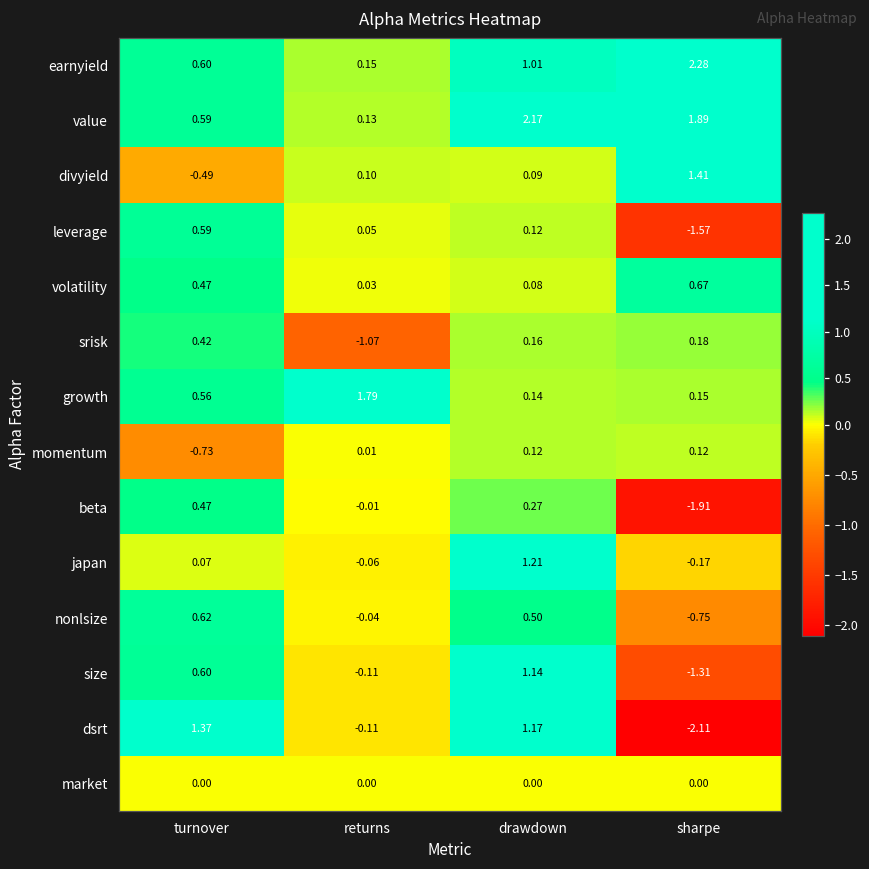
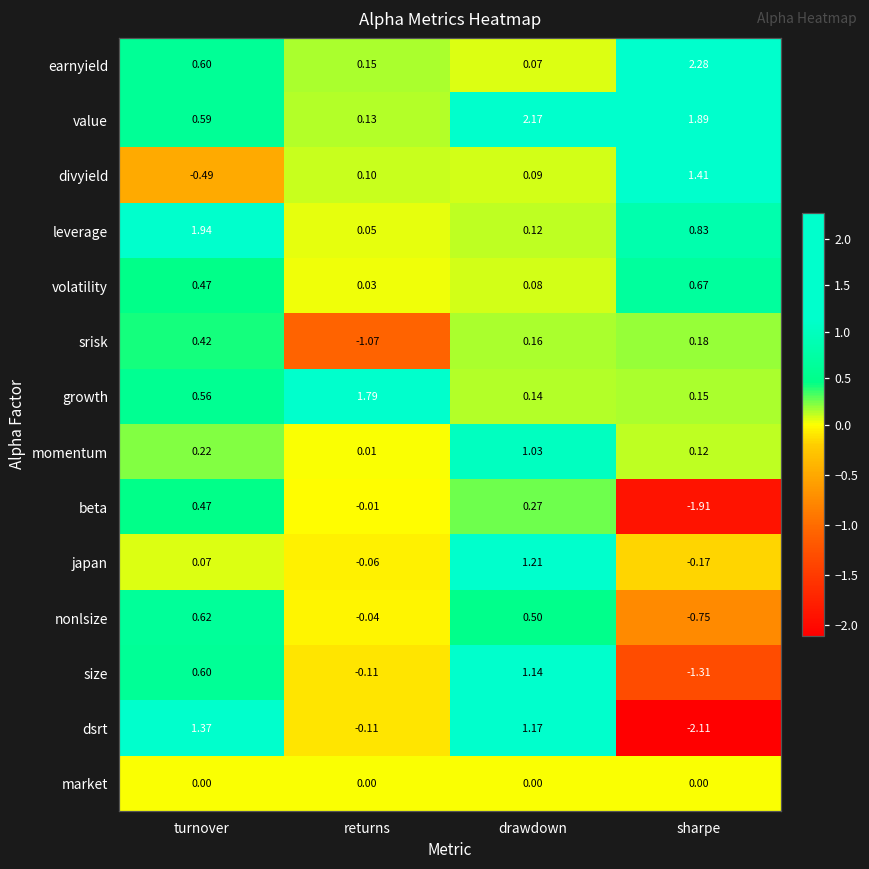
  {
    "earnyield": {
      "turnover": 0.60,
      "returns": 0.15,
-     "drawdown": 1.01,
+     "drawdown": 0.07,
      "sharpe": 2.28
    },
    "value": {
      "turnover": 0.59,
      "returns": 0.13,
      "drawdown": 2.17,
      "sharpe": 1.89
    },
    "divyield": {
      "turnover": -0.49,
      "returns": 0.10,
      "drawdown": 0.09,
      "sharpe": 1.41
    },
    "leverage": {
-     "turnover": 0.59,
+     "turnover": 1.94,
      "returns": 0.05,
      "drawdown": 0.12,
-     "sharpe": -1.57
+     "sharpe": 0.83
    },
    "volatility": {
      "turnover": 0.47,
      "returns": 0.03,
      "drawdown": 0.08,
      "sharpe": 0.67
    },
    "srisk": {
      "turnover": 0.42,
      "returns": -1.07,
      "drawdown": 0.16,
      "sharpe": 0.18
    },
    "growth": {
      "turnover": 0.56,
      "returns": 1.79,
      "drawdown": 0.14,
      "sharpe": 0.15
    },
    "momentum": {
-     "turnover": -0.73,
+     "turnover": 0.22,
      "returns": 0.01,
-     "drawdown": 0.12,
+     "drawdown": 1.03,
      "sharpe": 0.12
    },
    "beta": {
      "turnover": 0.47,
      "returns": -0.01,
      "drawdown": 0.27,
      "sharpe": -1.91
    },
    "japan": {
      "turnover": 0.07,
      "returns": -0.06,
      "drawdown": 1.21,
      "sharpe": -0.17
    },
    "nonlsize": {
      "turnover": 0.62,
      "returns": -0.04,
      "drawdown": 0.50,
      "sharpe": -0.75
    },
    "size": {
      "turnover": 0.60,
      "returns": -0.11,
      "drawdown": 1.14,
      "sharpe": -1.31
    },
    "dsrt": {
      "turnover": 1.37,
      "returns": -0.11,
      "drawdown": 1.17,
      "sharpe": -2.11
    },
    "market": {
      "turnover": 0.00,
      "returns": 0.00,
      "drawdown": 0.00,
      "sharpe": 0.00
    }
  }
